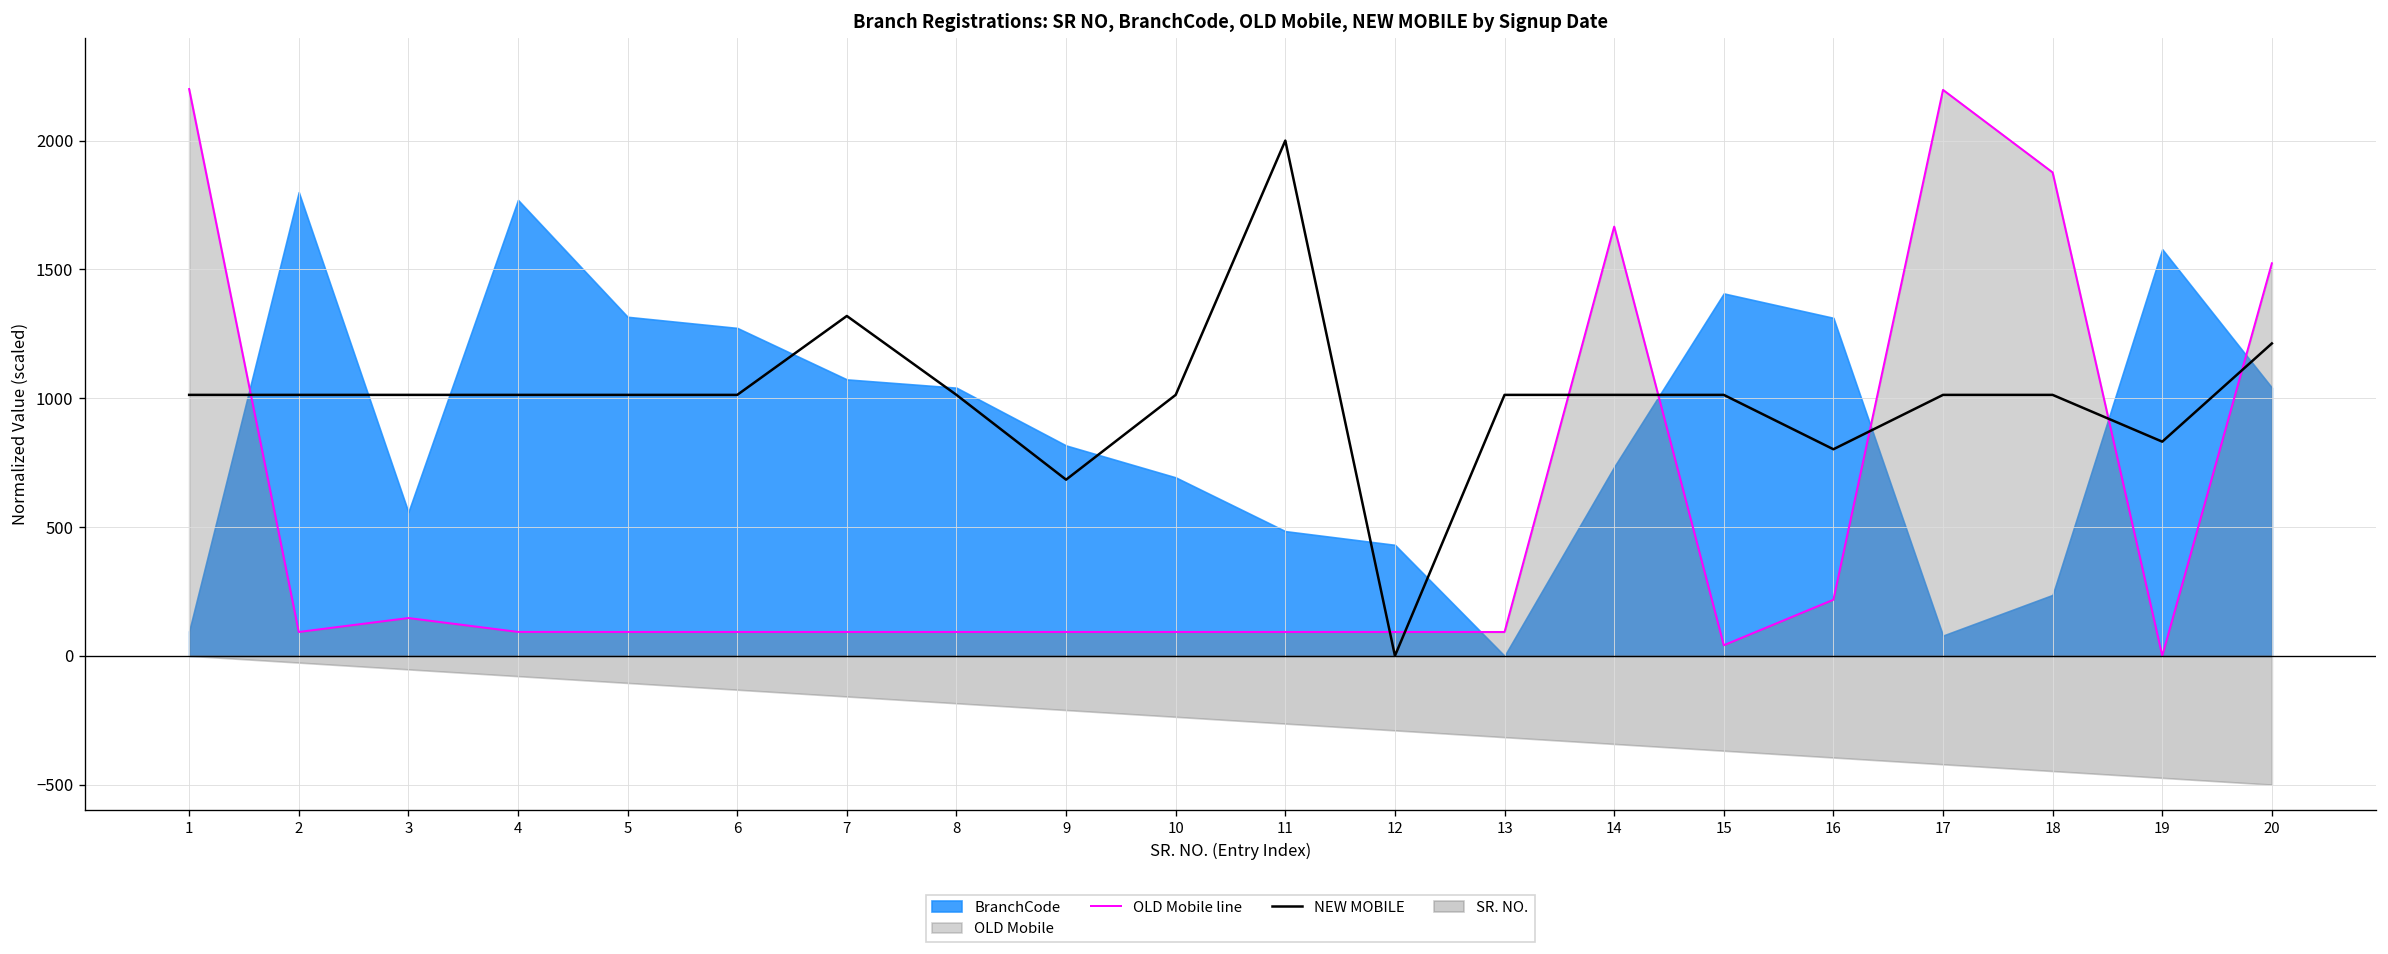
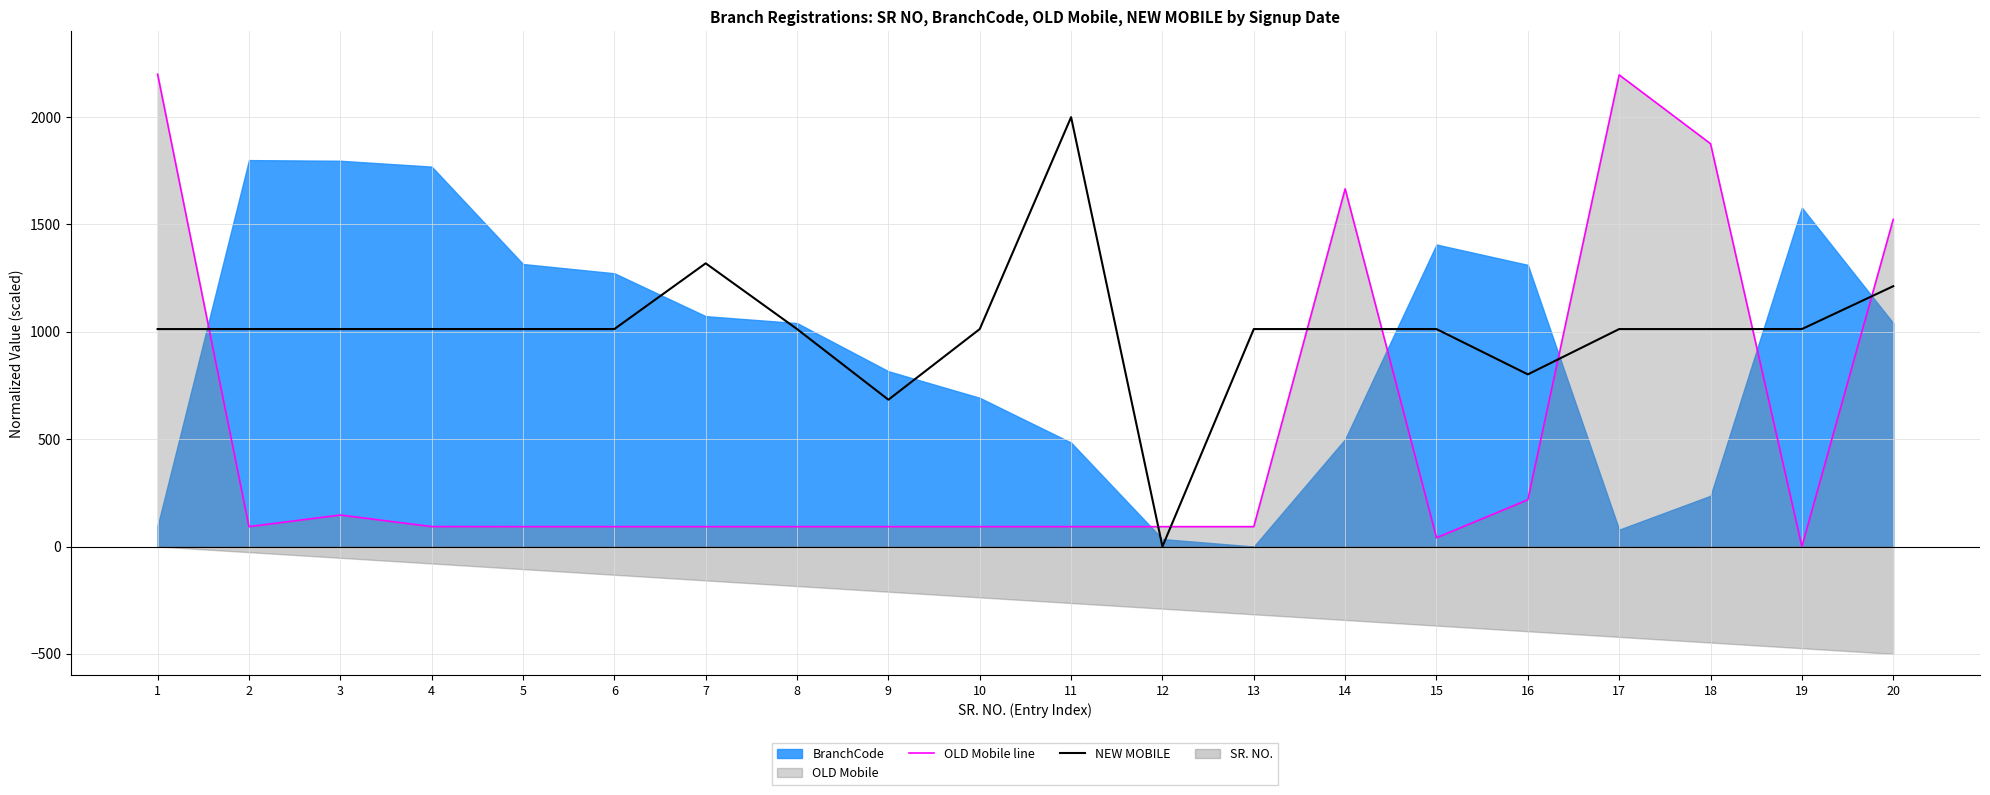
  {
    "BranchCode": {
      "1": 100,
      "2": 1800,
-     "3": 560,
+     "3": 1800,
      "4": 1770,
      "5": 1320,
      "6": 1270,
      "7": 1070,
      "8": 1040,
      "9": 820,
      "10": 690,
      "11": 480,
-     "12": 430,
-     "14": 730,
+     "12": 30,
+     "14": 500,
      "15": 1410,
      "16": 1310,
      "17": 80,
      "18": 240,
      "19": 1580,
      "20": 1040
    },
    "NEW MOBILE": {
      "1": 1010,
      "2": 1010,
      "3": 1010,
      "4": 1010,
      "5": 1010,
      "6": 1010,
      "7": 1320,
      "8": 1010,
      "9": 680,
      "10": 1010,
      "11": 2000,
      "13": 1010,
      "14": 1010,
      "15": 1010,
      "16": 800,
      "17": 1010,
      "18": 1010,
-     "19": 830,
+     "19": 1010,
      "20": 1210
    }
  }
